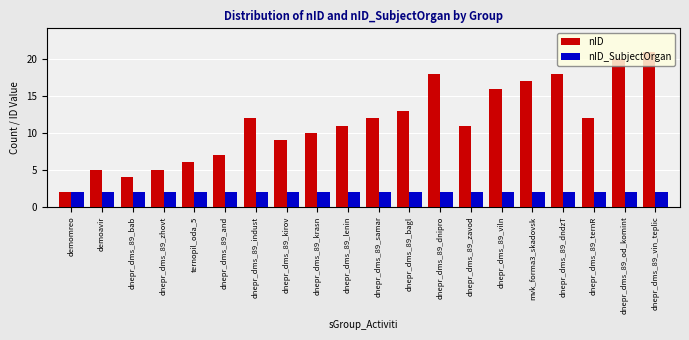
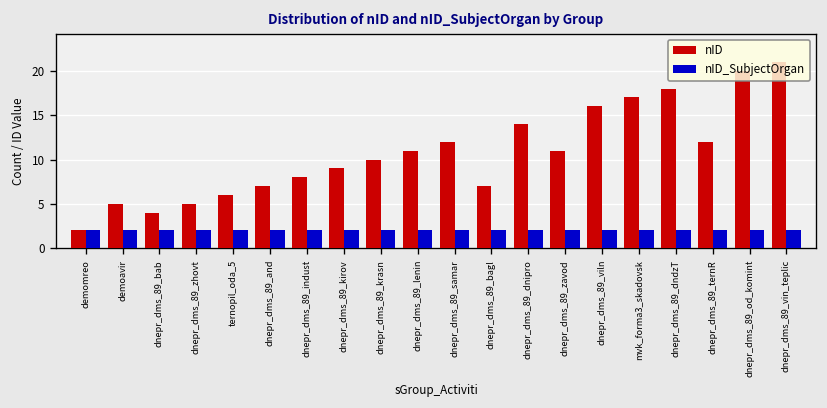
  {
    "nID": {
      "demomreo": 2,
      "demoavir": 5,
      "dnepr_dms_89_bab": 4,
      "dnepr_dms_89_zhovt": 5,
      "ternopil_oda_5": 6,
      "dnepr_dms_89_and": 7,
-     "dnepr_dms_89_indust": 12,
+     "dnepr_dms_89_indust": 8,
      "dnepr_dms_89_kirov": 9,
      "dnepr_dms_89_krasn": 10,
      "dnepr_dms_89_lenin": 11,
      "dnepr_dms_89_samar": 12,
-     "dnepr_dms_89_bagl": 13,
-     "dnepr_dms_89_dnipro": 18,
+     "dnepr_dms_89_bagl": 7,
+     "dnepr_dms_89_dnipro": 14,
      "dnepr_dms_89_zavod": 11,
      "dnepr_dms_89_viln": 16,
      "mvk_forma3_skadovsk": 17,
      "dnepr_dms_89_dndzT": 18,
      "dnepr_dms_89_ternR": 12
    },
    "nID_SubjectOrgan": {
      "demomreo": 2,
      "demoavir": 2,
      "dnepr_dms_89_bab": 2,
      "dnepr_dms_89_zhovt": 2,
      "ternopil_oda_5": 2,
      "dnepr_dms_89_and": 2,
      "dnepr_dms_89_indust": 2,
      "dnepr_dms_89_kirov": 2,
      "dnepr_dms_89_krasn": 2,
      "dnepr_dms_89_lenin": 2,
      "dnepr_dms_89_samar": 2,
      "dnepr_dms_89_bagl": 2,
      "dnepr_dms_89_dnipro": 2,
      "dnepr_dms_89_zavod": 2,
      "dnepr_dms_89_viln": 2,
      "mvk_forma3_skadovsk": 2,
      "dnepr_dms_89_dndzT": 2,
      "dnepr_dms_89_ternR": 2,
      "dnepr_dms_89_od_komint": 2,
      "dnepr_dms_89_vin_teplic": 2
    }
  }
